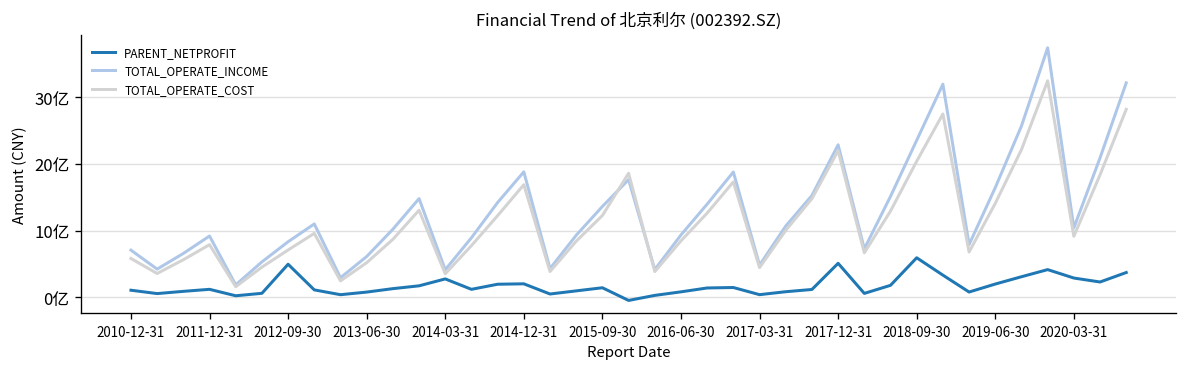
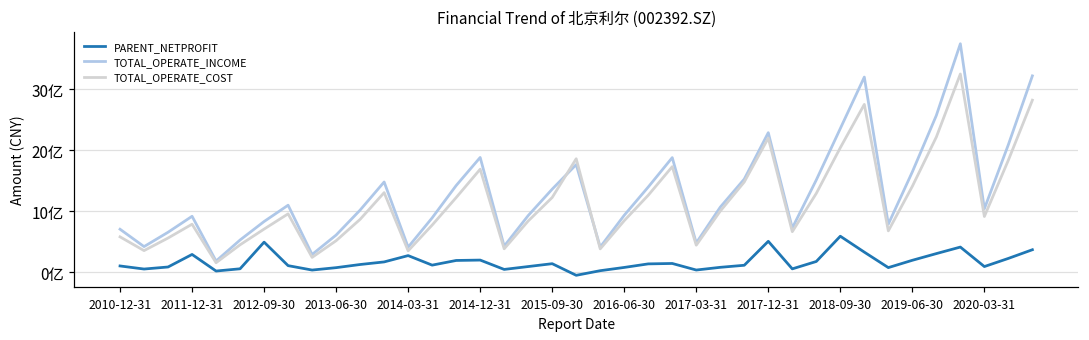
  {
    "PARENT_NETPROFIT": {
      "2010-12-31": "1亿",
-     "2011-12-31": "1亿",
+     "2011-12-31": "3亿",
      "2012-09-30": "5亿",
      "2013-06-30": "1亿",
      "2014-03-31": "3亿",
      "2014-12-31": "2亿",
      "2015-09-30": "1亿",
      "2016-06-30": "1亿",
      "2017-03-31": "0亿",
      "2017-12-31": "5亿",
      "2018-09-30": "6亿",
      "2019-06-30": "2亿",
-     "2020-03-31": "3亿"
+     "2020-03-31": "1亿"
    }
  }
